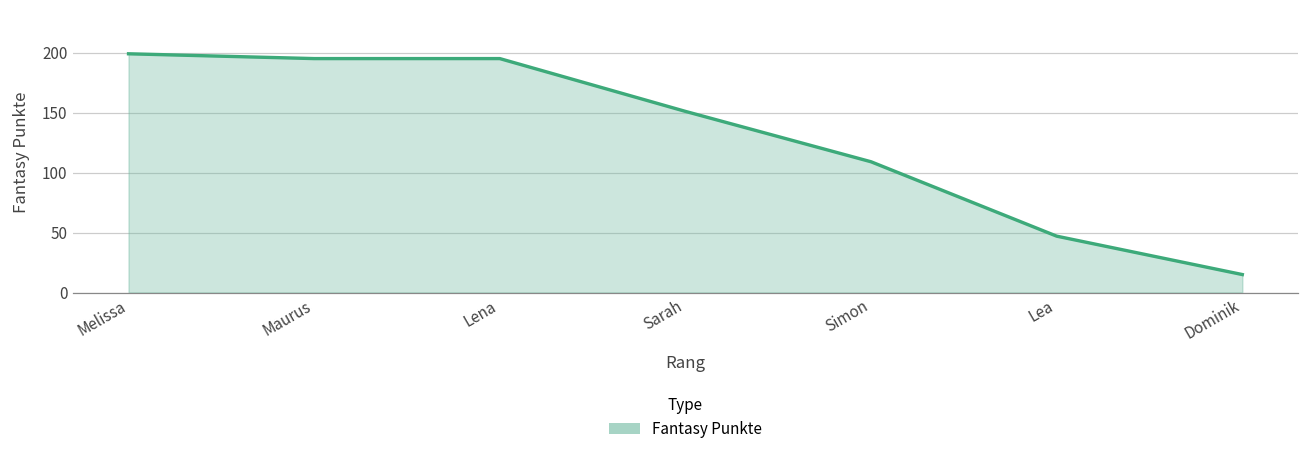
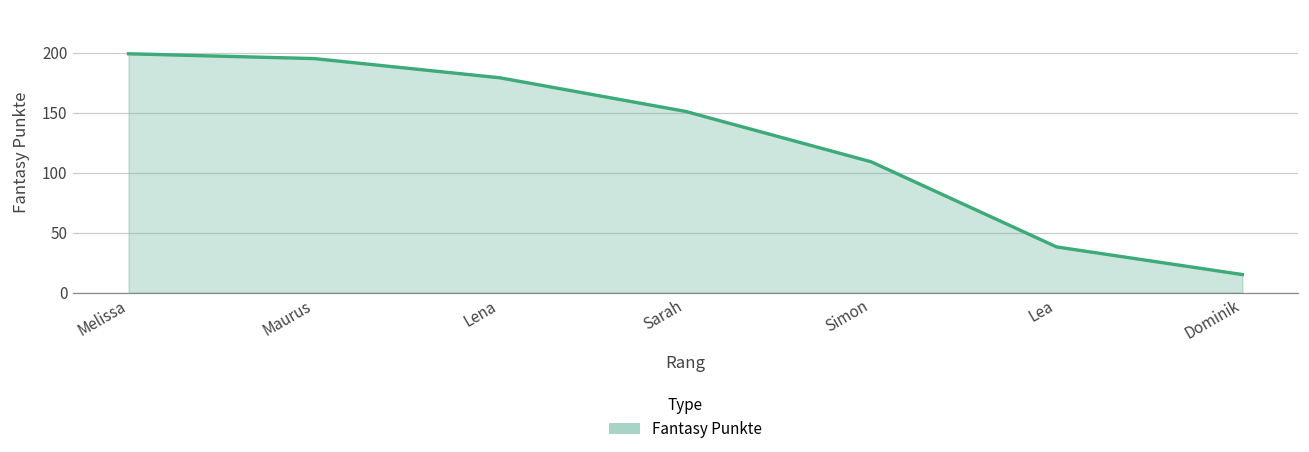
  {
    "Melissa": 199,
    "Maurus": 195,
-   "Lena": 195,
+   "Lena": 179,
    "Sarah": 151,
    "Simon": 109,
-   "Lea": 47,
+   "Lea": 38,
    "Dominik": 15
  }
